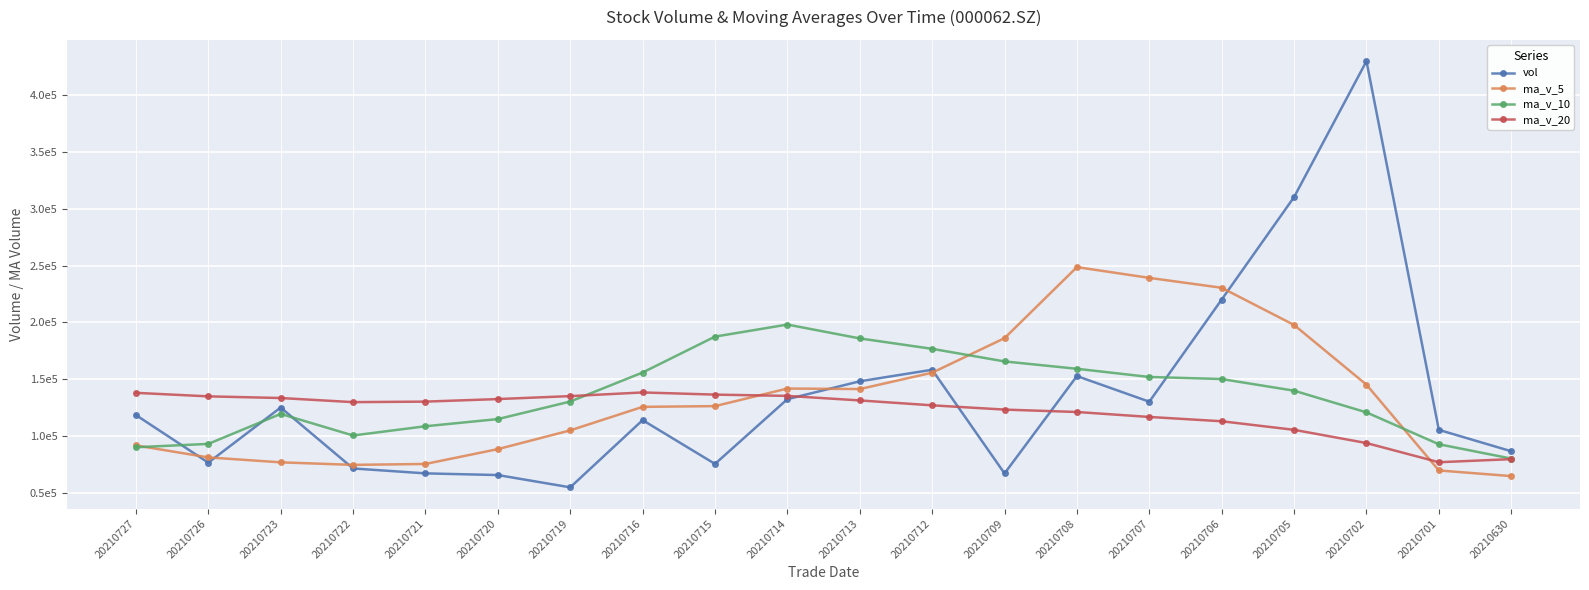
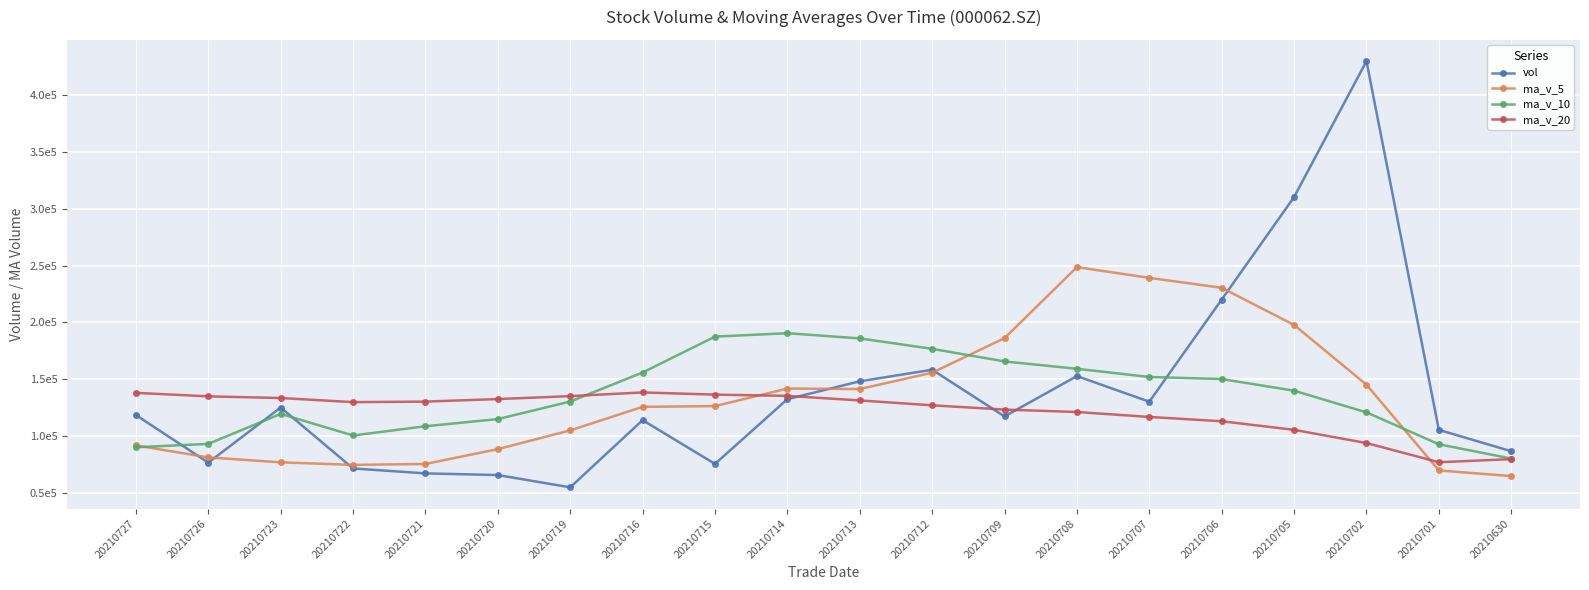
  {
    "vol": {
      "20210727": 119000,
      "20210726": 77000,
      "20210723": 125000,
      "20210722": 72000,
      "20210721": 67000,
      "20210720": 66000,
      "20210719": 55000,
      "20210716": 114000,
      "20210715": 76000,
      "20210714": 133000,
      "20210713": 148000,
      "20210712": 158000,
-     "20210709": 67000,
+     "20210709": 117000,
      "20210708": 153000,
      "20210707": 130000,
      "20210706": 220000,
      "20210705": 310000,
      "20210702": 430000,
      "20210701": 106000,
      "20210630": 87000
    },
    "ma_v_10": {
      "20210726": 93000,
      "20210723": 120000,
      "20210722": 101000,
      "20210721": 109000,
      "20210720": 115000,
      "20210719": 130000,
      "20210716": 156000,
      "20210715": 188000,
-     "20210714": 198000,
+     "20210714": 191000,
      "20210713": 186000,
      "20210712": 177000,
      "20210709": 166000,
      "20210708": 159000,
      "20210707": 152000,
      "20210706": 150000,
      "20210705": 140000,
      "20210702": 121000,
      "20210701": 93000
    }
  }
